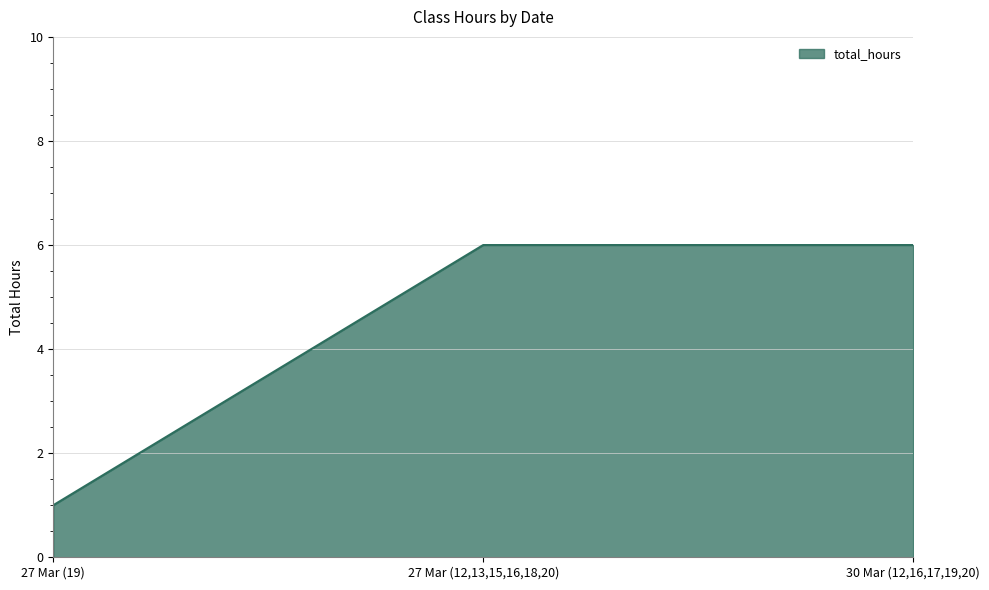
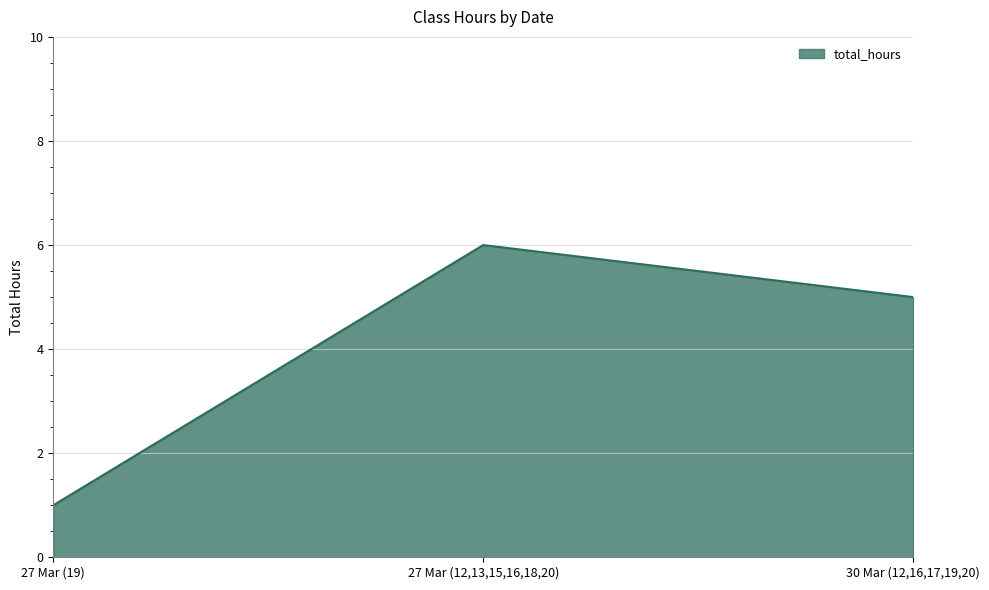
  {
    "27 Mar (19)": 1,
    "27 Mar (12,13,15,16,18,20)": 6,
-   "30 Mar (12,16,17,19,20)": 6
+   "30 Mar (12,16,17,19,20)": 5
  }
